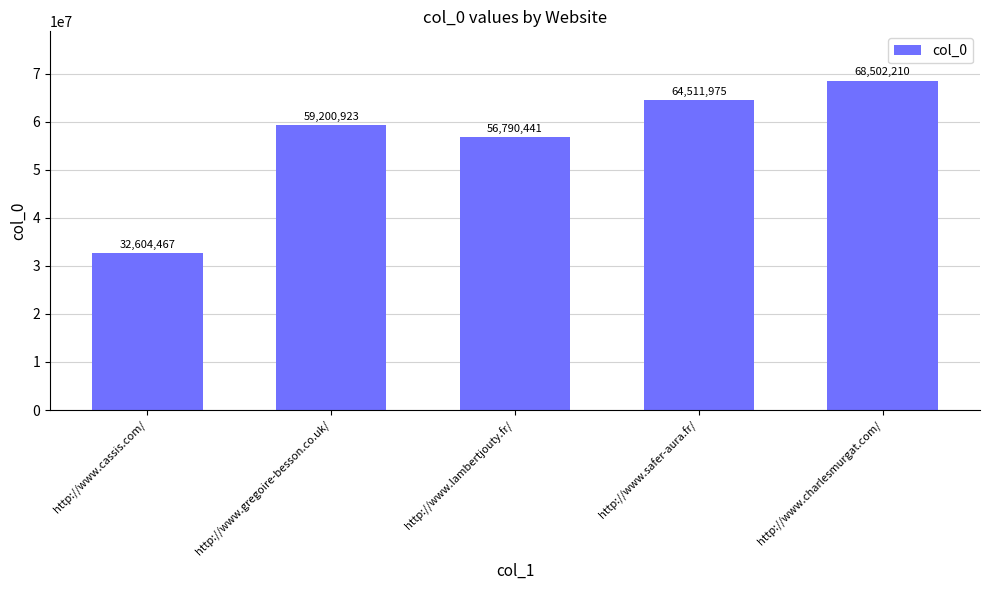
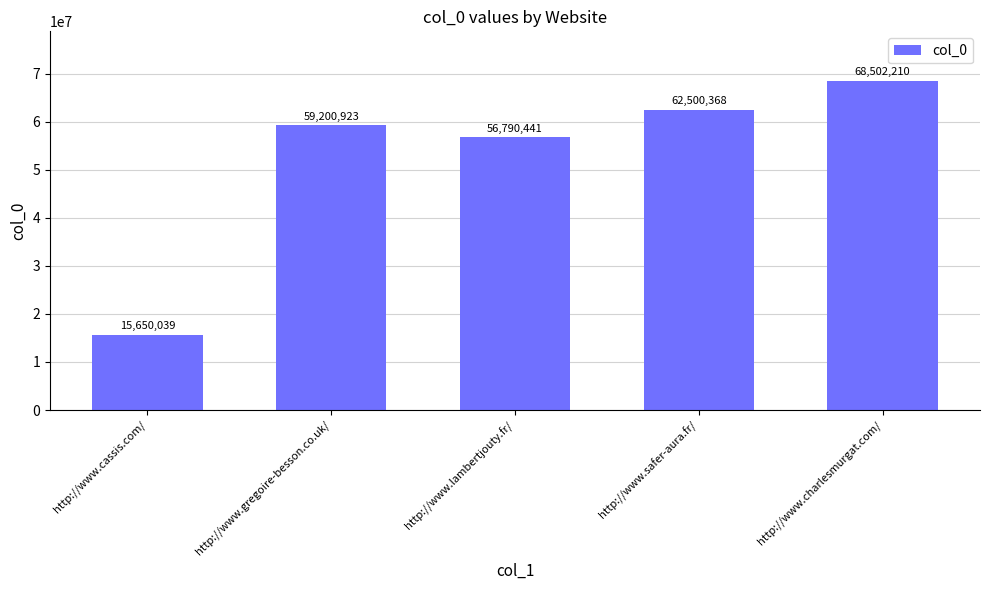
  {
-   "http://www.cassis.com/": "32,604,467",
+   "http://www.cassis.com/": "15,650,039",
    "http://www.gregoire-besson.co.uk/": "59,200,923",
    "http://www.lambertjouty.fr/": "56,790,441",
-   "http://www.safer-aura.fr/": "64,511,975",
+   "http://www.safer-aura.fr/": "62,500,368",
    "http://www.charlesmurgat.com/": "68,502,210"
  }
